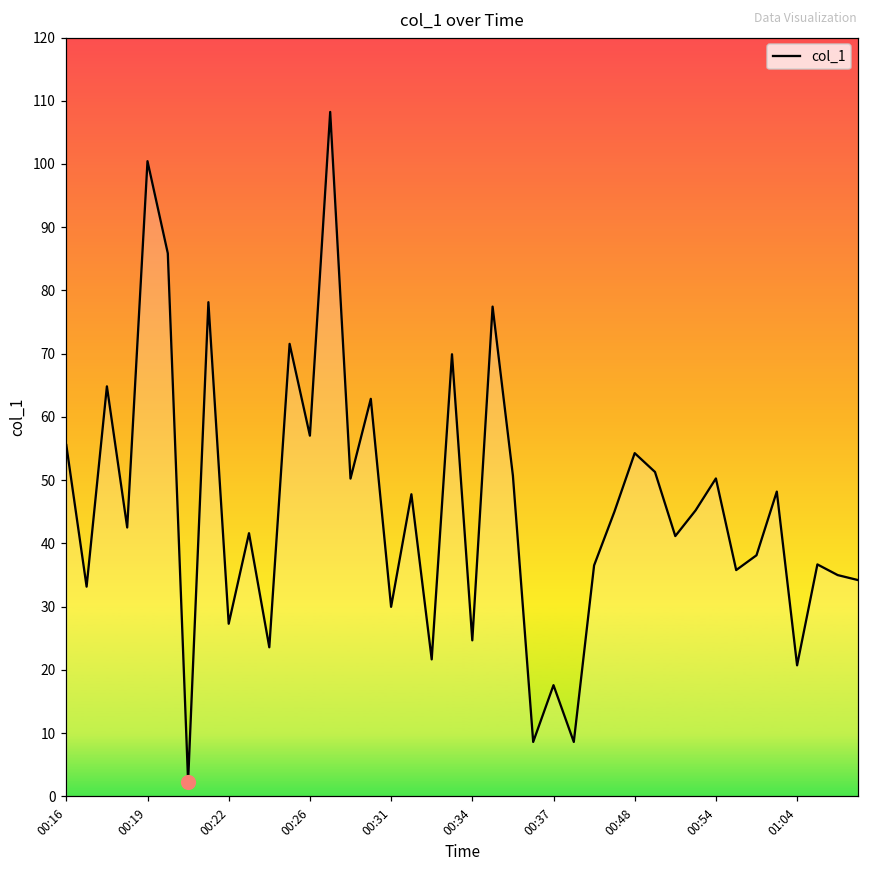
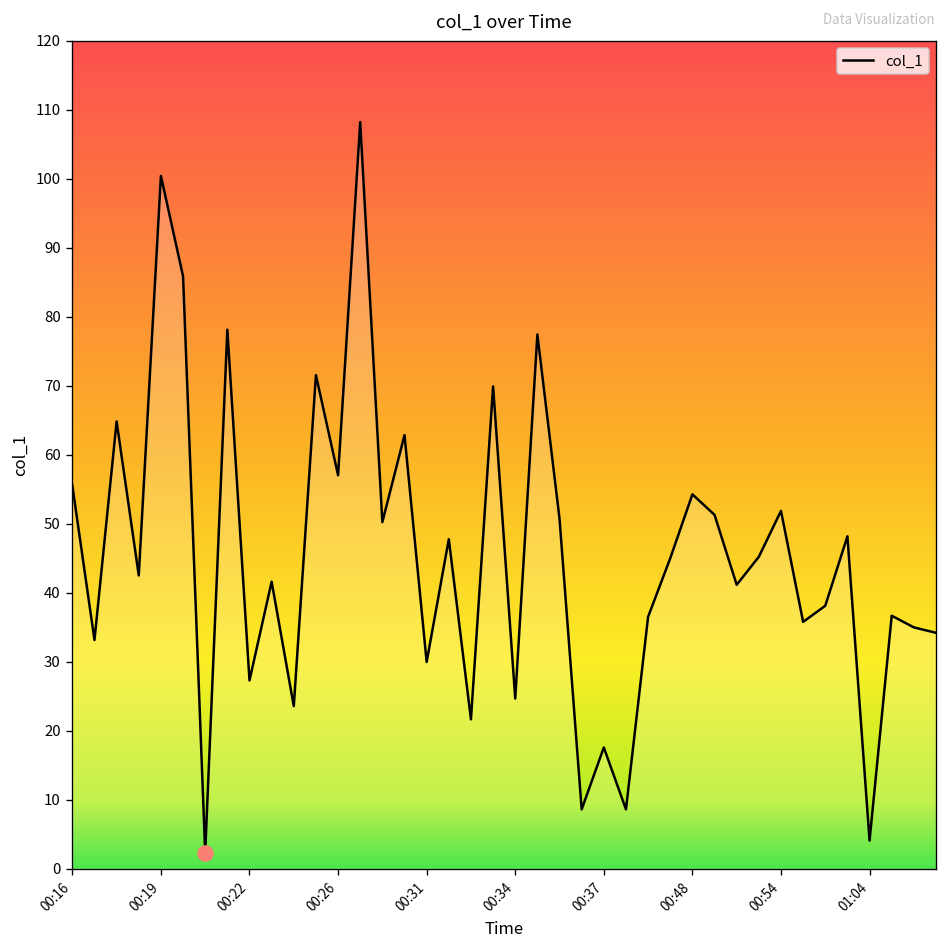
  {
    "col_1": {
      "00:16": 56,
      "00:22": 27,
      "00:34": 25,
      "00:48": 54,
-     "00:54": 50,
-     "01:04": 21
+     "00:54": 52,
+     "01:04": 4
    }
  }
